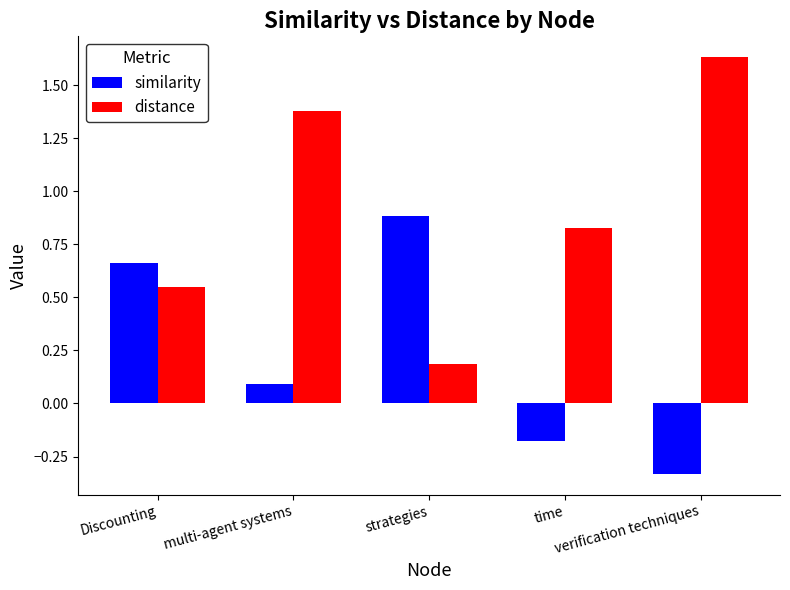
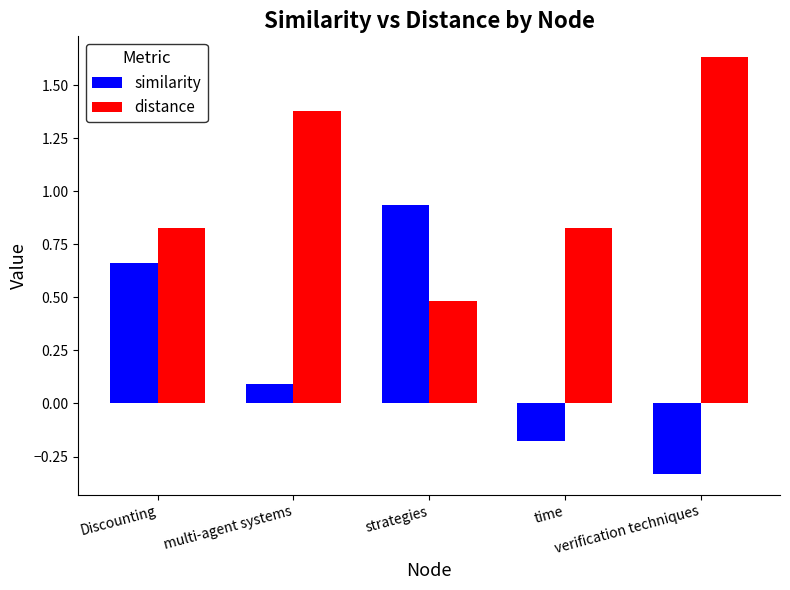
  {
    "similarity": {
      "Discounting": 0.66,
      "multi-agent systems": 0.09,
-     "strategies": 0.88,
+     "strategies": 0.94,
      "time": -0.18,
      "verification techniques": -0.33
    },
    "distance": {
-     "Discounting": 0.55,
+     "Discounting": 0.83,
      "multi-agent systems": 1.38,
-     "strategies": 0.19,
+     "strategies": 0.48,
      "time": 0.83,
      "verification techniques": 1.63
    }
  }
